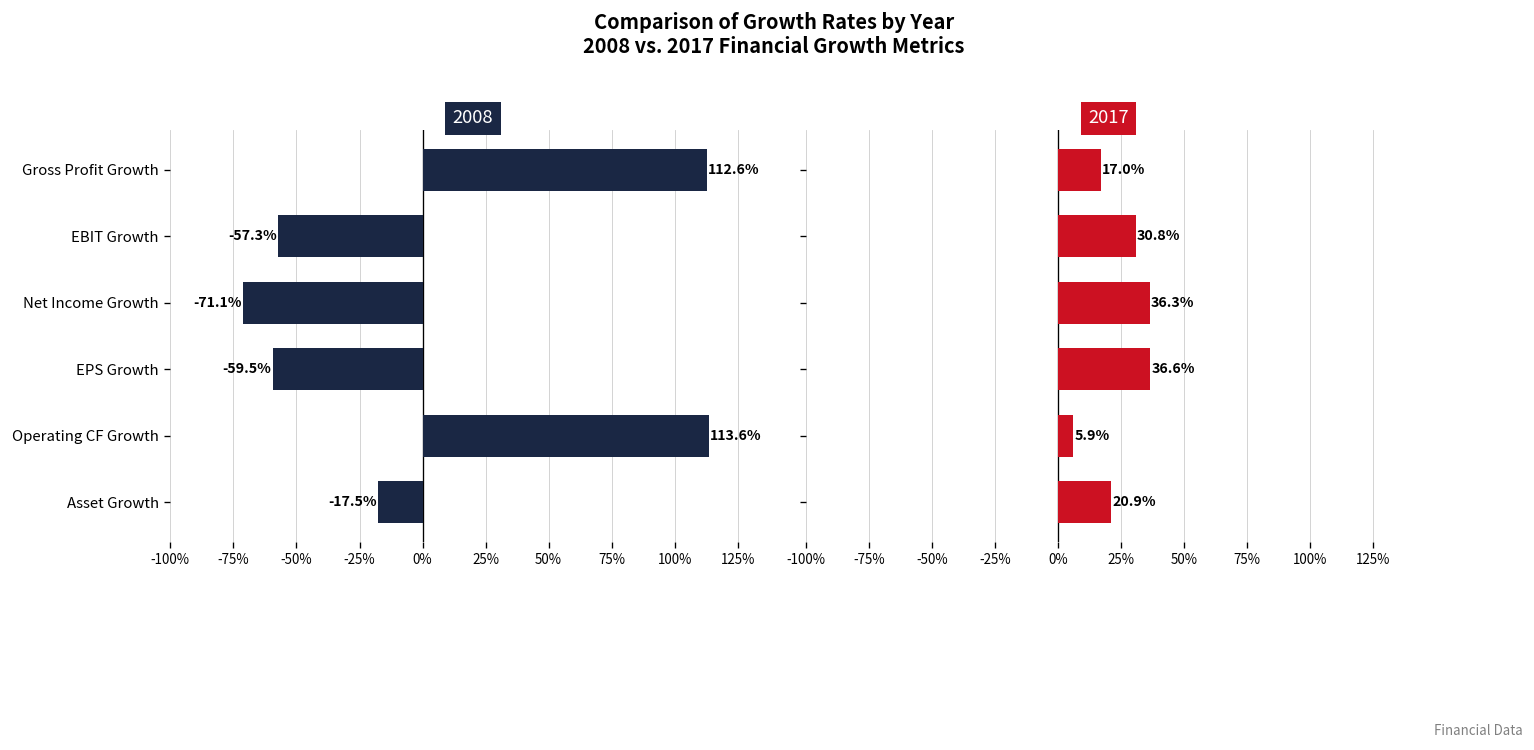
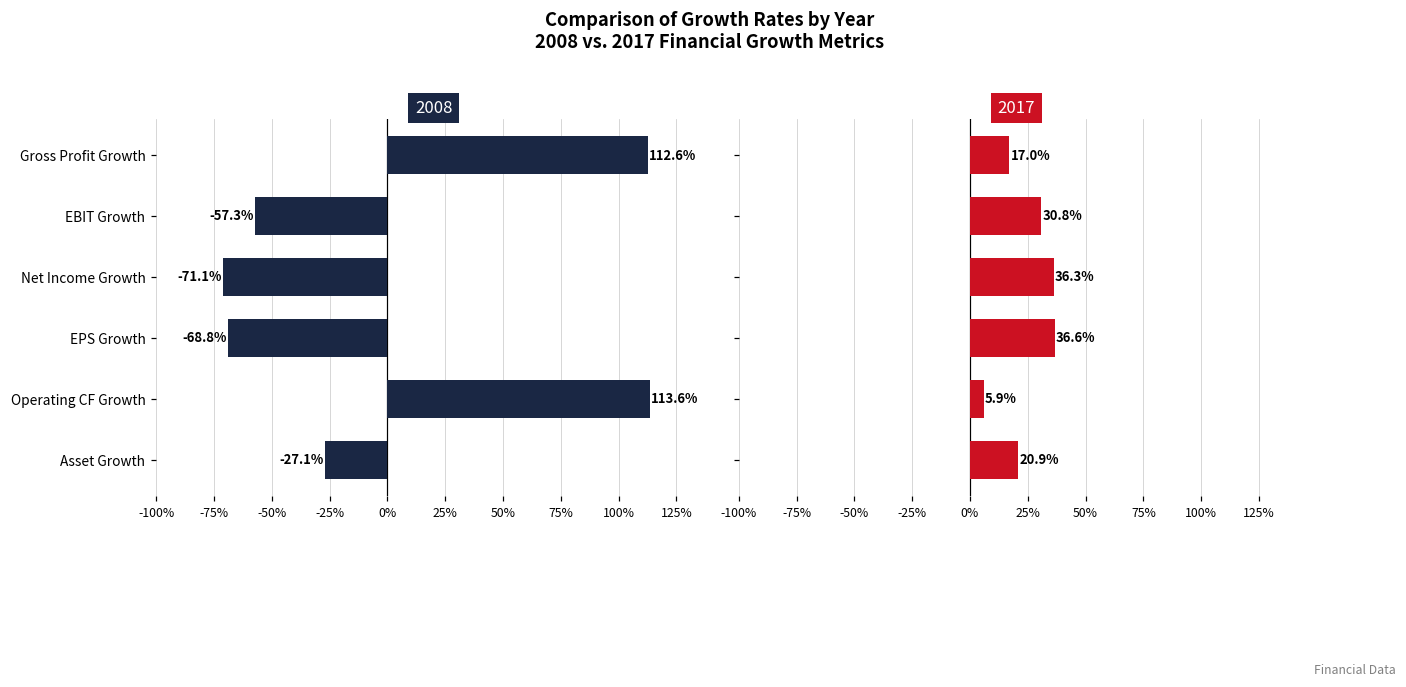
  {
    "2008": {
      "Gross Profit Growth": "112.6%",
      "EBIT Growth": "-57.3%",
      "Net Income Growth": "-71.1%",
-     "EPS Growth": "-59.5%",
+     "EPS Growth": "-68.8%",
      "Operating CF Growth": "113.6%",
-     "Asset Growth": "-17.5%"
+     "Asset Growth": "-27.1%"
    }
  }
